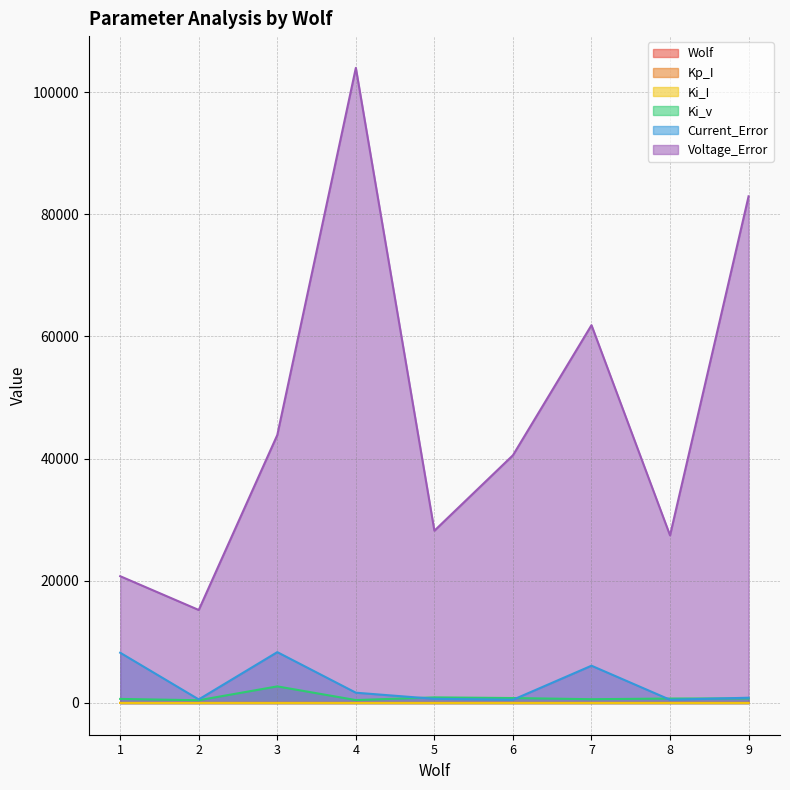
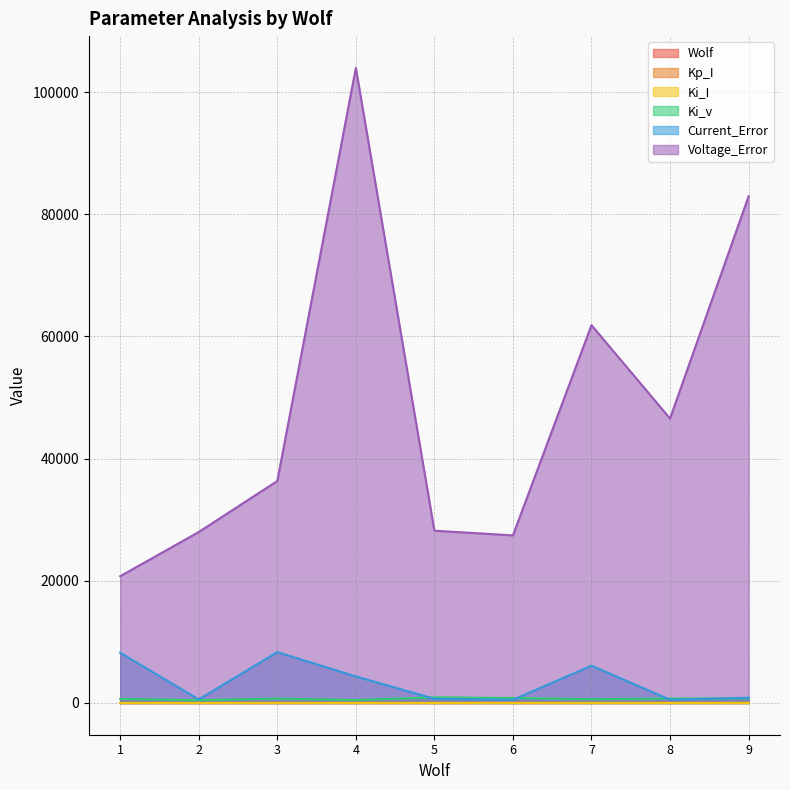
  {
    "Ki_I": {
      "1": 0,
      "2": 0,
      "3": 0,
      "4": 0,
      "5": 0,
      "6": 0,
      "7": 0,
      "8": 0,
      "9": 0
    },
    "Ki_v": {
      "1": 1000,
-     "3": 3000,
+     "3": 1000,
      "4": 0,
      "7": 1000
    },
    "Current_Error": {
      "1": 8000,
      "3": 8000,
-     "4": 2000,
+     "4": 4000,
      "7": 6000
    },
    "Voltage_Error": {
      "1": 21000,
-     "2": 15000,
-     "3": 44000,
+     "2": 28000,
+     "3": 36000,
      "4": 104000,
      "5": 28000,
-     "6": 41000,
+     "6": 27000,
      "7": 62000,
-     "8": 27000,
+     "8": 47000,
      "9": 83000
    }
  }
